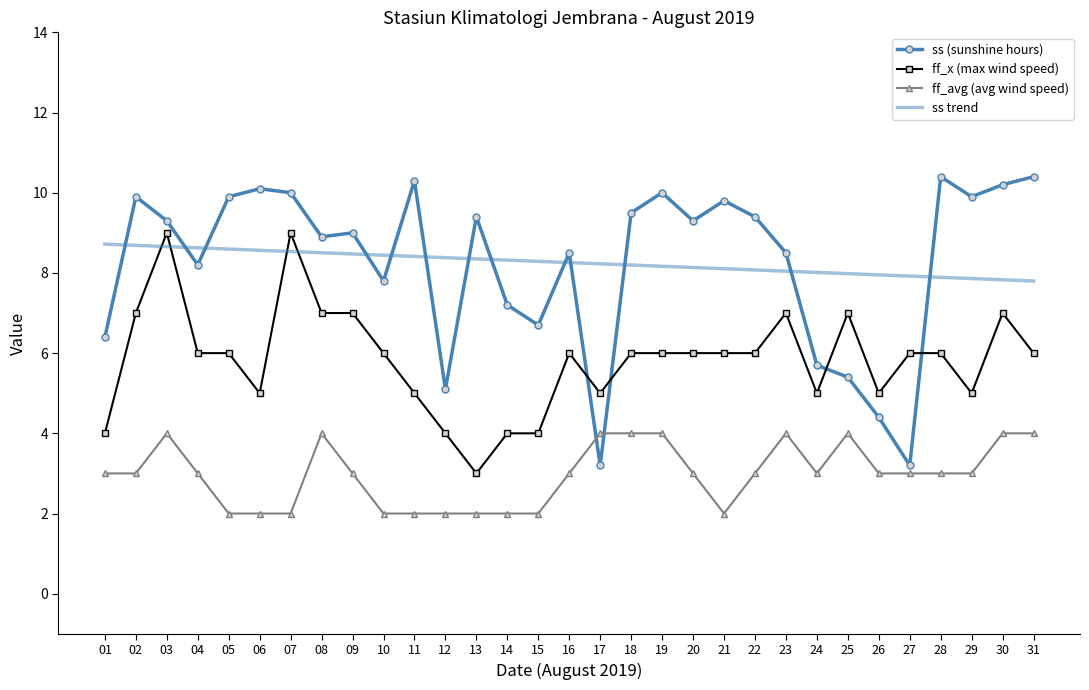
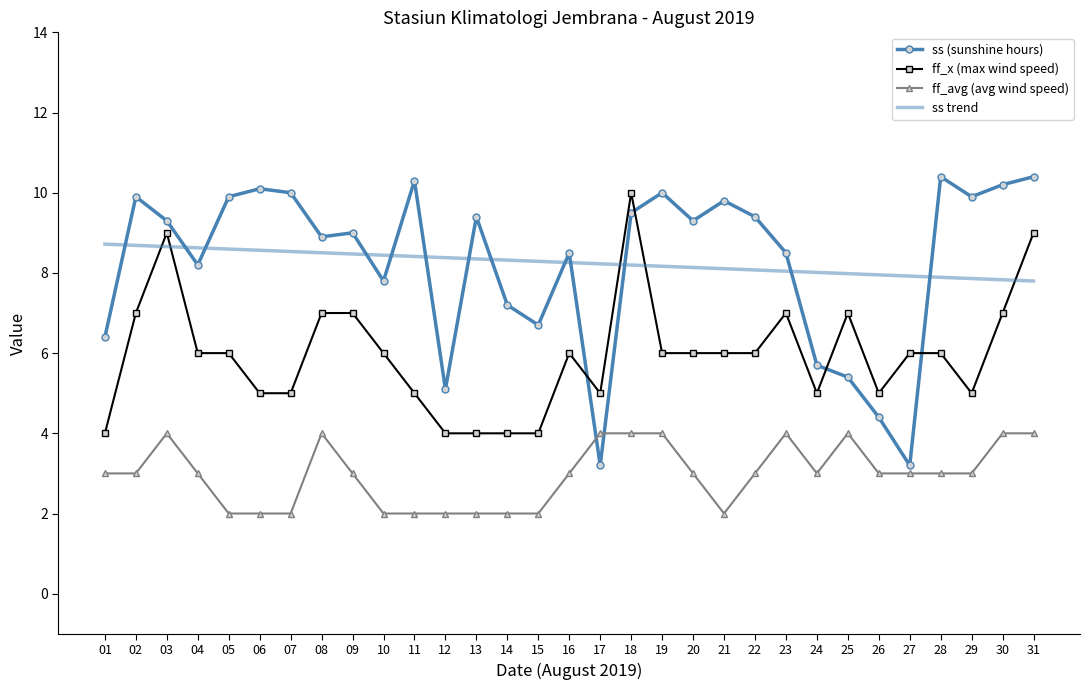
  {
    "ff_x (max wind speed)": {
      "01": 4,
      "02": 7,
      "03": 9,
      "04": 6,
      "05": 6,
      "06": 5,
-     "07": 9,
+     "07": 5,
      "08": 7,
      "09": 7,
      "10": 6,
      "11": 5,
      "12": 4,
-     "13": 3,
+     "13": 4,
      "14": 4,
      "15": 4,
      "16": 6,
      "17": 5,
-     "18": 6,
+     "18": 10,
      "19": 6,
      "20": 6,
      "21": 6,
      "22": 6,
      "23": 7,
      "24": 5,
      "25": 7,
      "26": 5,
      "27": 6,
      "28": 6,
      "29": 5,
      "30": 7,
-     "31": 6
+     "31": 9
    },
    "ff_avg (avg wind speed)": {
      "01": 3,
      "02": 3,
      "03": 4,
      "04": 3,
      "05": 2,
      "06": 2,
      "07": 2,
      "08": 4,
      "09": 3,
      "10": 2,
      "11": 2,
      "12": 2,
      "13": 2,
      "14": 2,
      "15": 2,
      "16": 3,
      "17": 4,
      "18": 4,
      "19": 4,
      "20": 3,
      "21": 2,
      "22": 3,
      "23": 4,
      "24": 3,
      "25": 4,
      "26": 3,
      "27": 3,
      "28": 3,
      "29": 3,
      "30": 4,
      "31": 4
    }
  }
